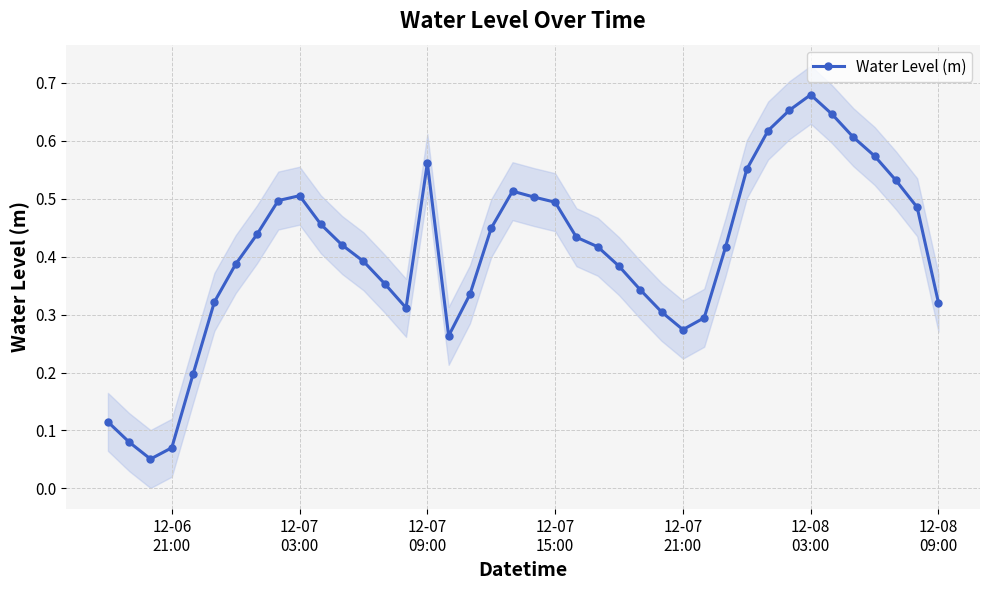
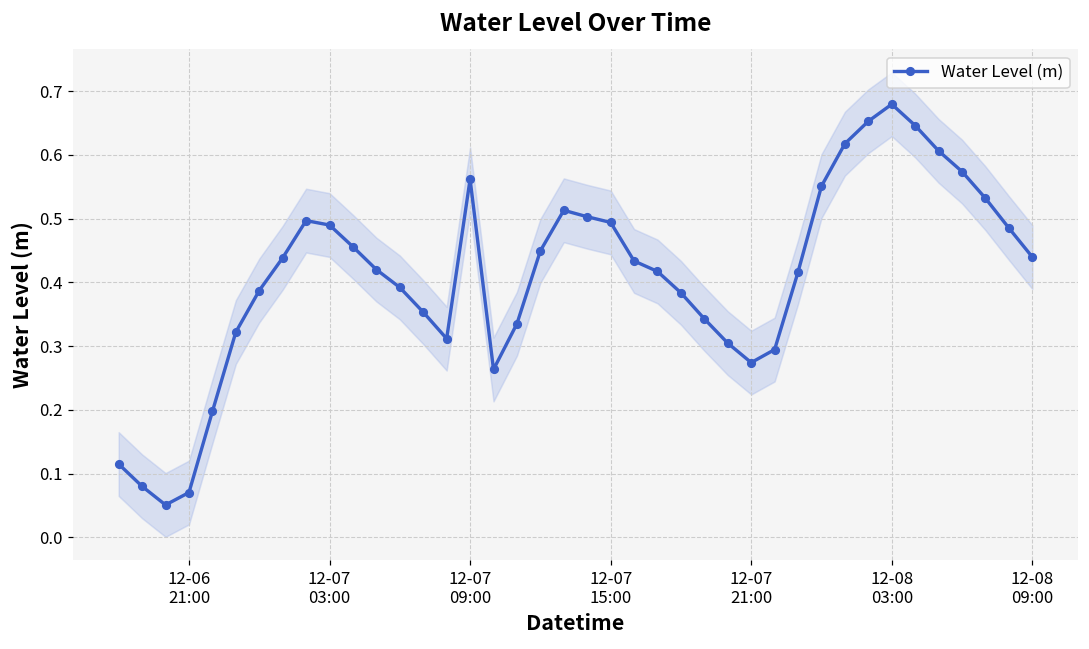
  {
    "Water Level (m)": {
      "12-06 21:00": 0.07,
-     "12-07 03:00": 0.51,
+     "12-07 03:00": 0.49,
      "12-07 09:00": 0.56,
      "12-07 15:00": 0.49,
      "12-07 21:00": 0.27,
      "12-08 03:00": 0.68,
-     "12-08 09:00": 0.32
+     "12-08 09:00": 0.44
    }
  }
